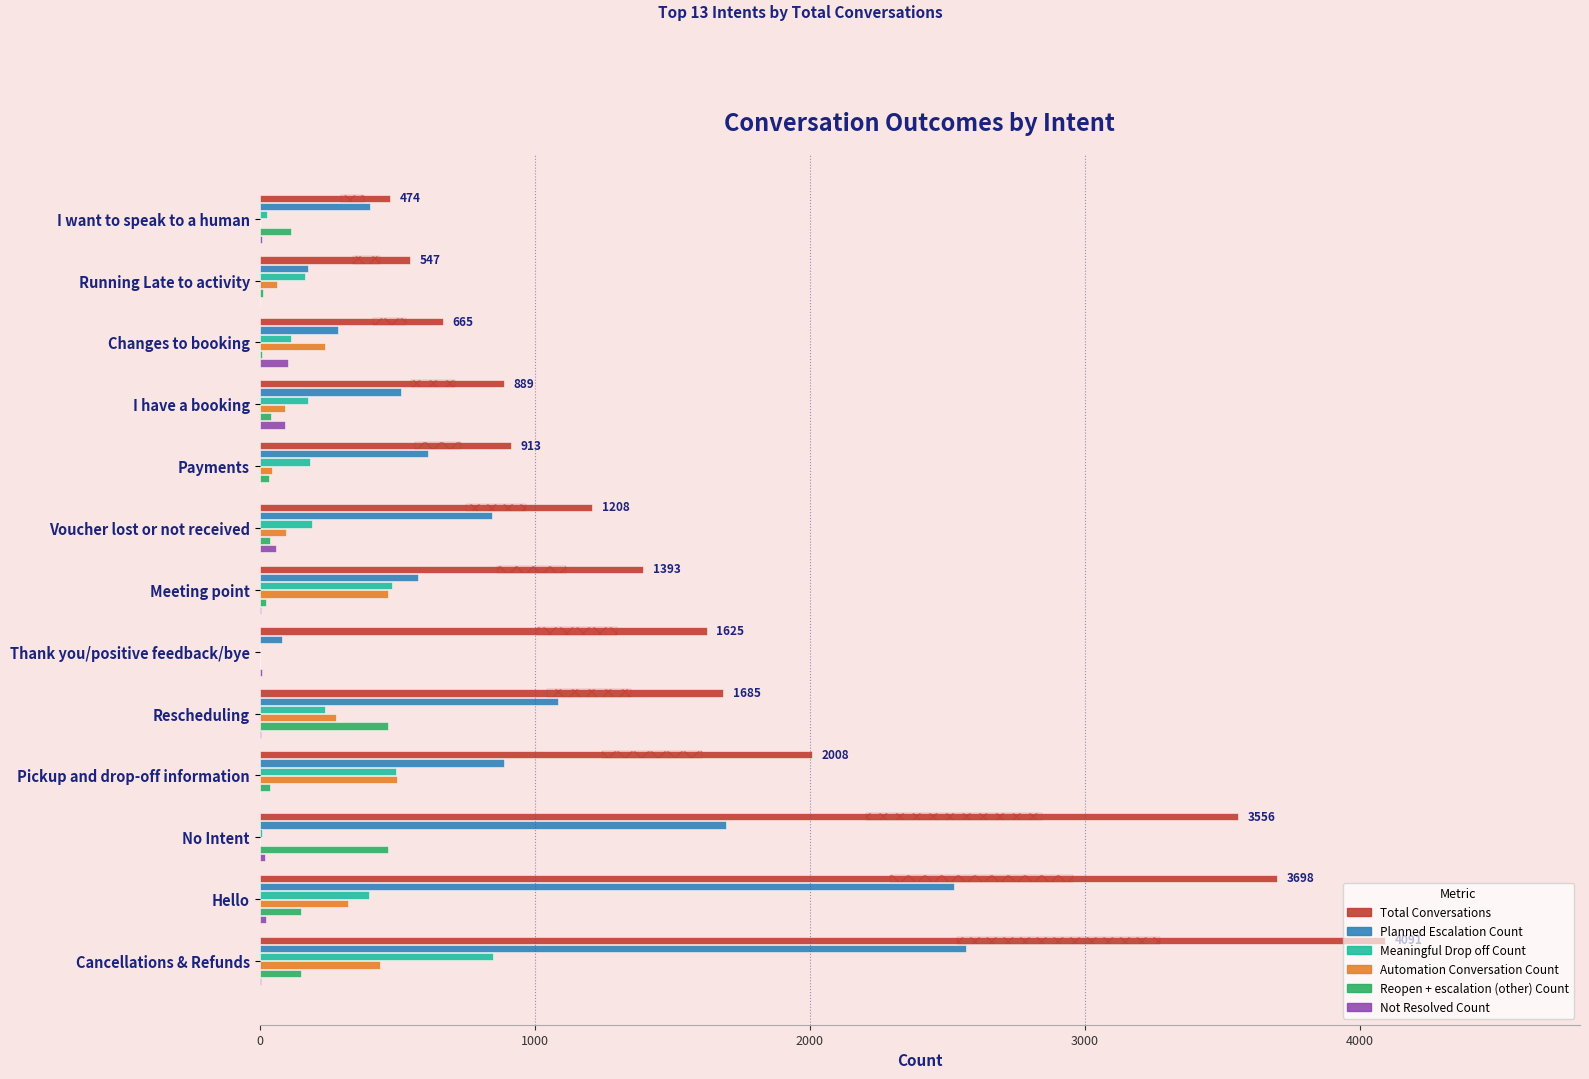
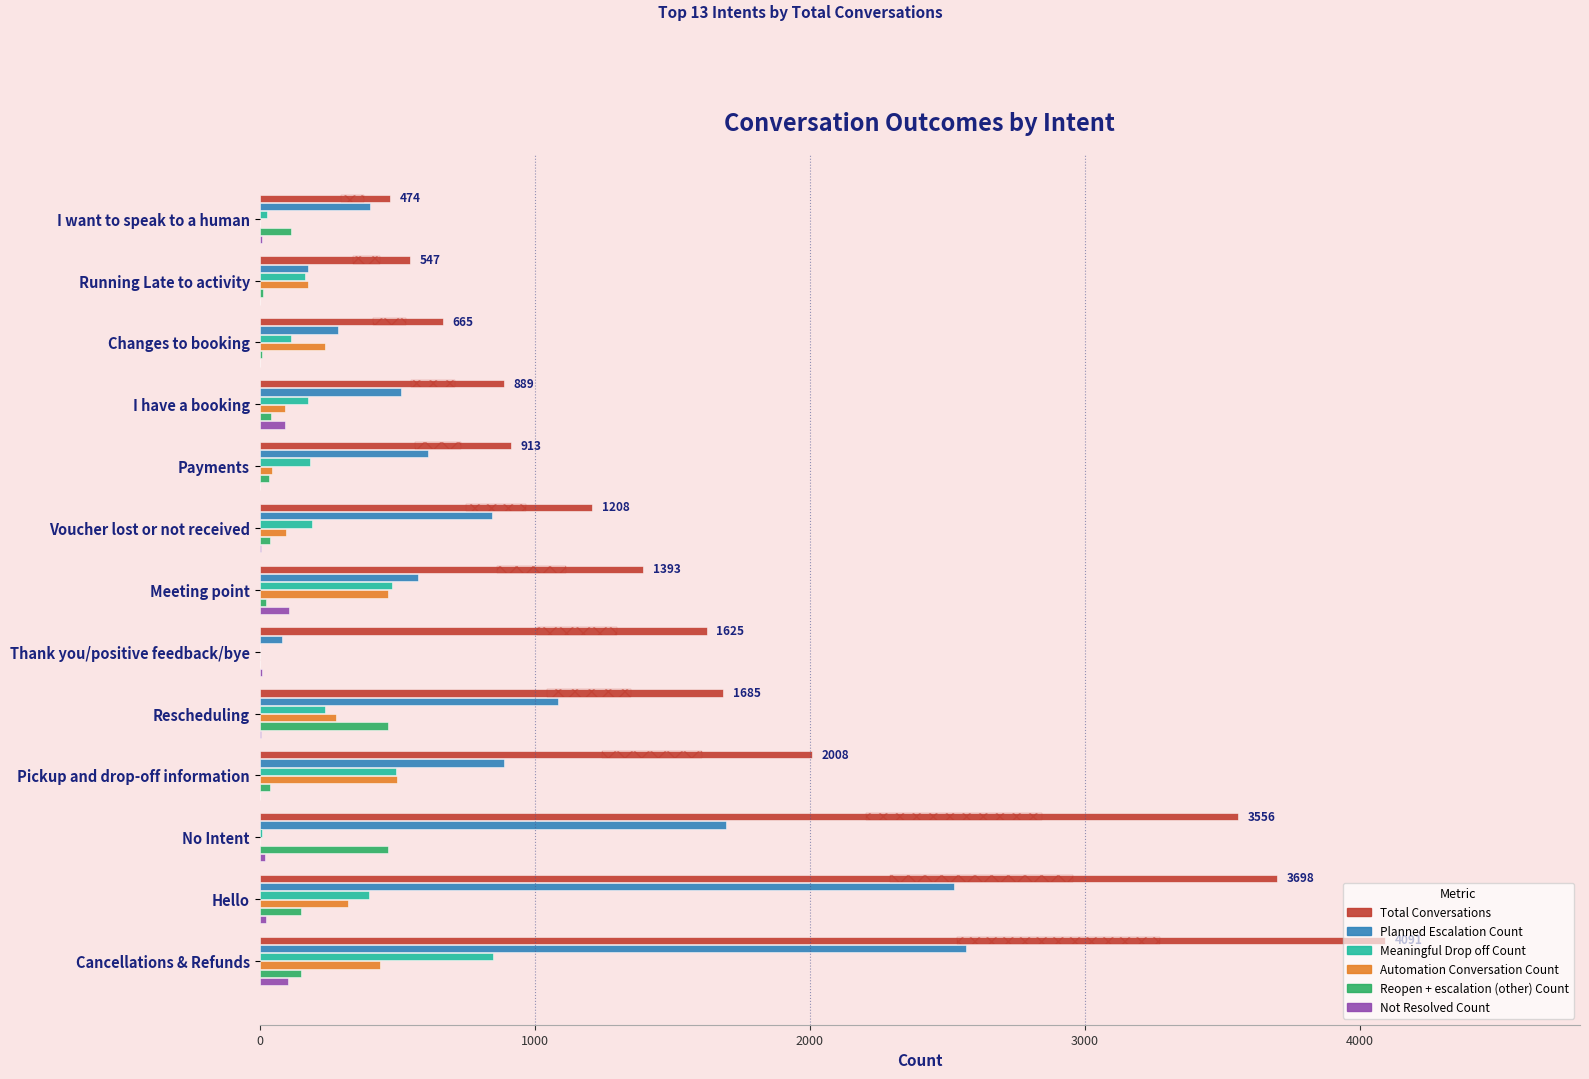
  {
    "Total Conversations": {
      "I want to speak to a human": 474,
      "Running Late to activity": 547,
      "Changes to booking": 665,
      "I have a booking": 889,
      "Payments": 913,
      "Voucher lost or not received": 1208,
      "Meeting point": 1393,
      "Thank you/positive feedback/bye": 1625,
      "Rescheduling": 1685,
      "Pickup and drop-off information": 2008,
      "No Intent": 3556,
      "Hello": 3698
    },
    "Planned Escalation Count": {
      "I want to speak to a human": 400,
      "Running Late to activity": 180,
      "Changes to booking": 280,
      "I have a booking": 510,
      "Payments": 610,
      "Voucher lost or not received": 840,
      "Meeting point": 580,
      "Thank you/positive feedback/bye": 80,
      "Rescheduling": 1080,
      "Pickup and drop-off information": 890,
      "No Intent": 1690,
      "Hello": 2520,
      "Cancellations & Refunds": 2570
    },
    "Meaningful Drop off Count": {
      "I want to speak to a human": 30,
      "Running Late to activity": 170,
      "Changes to booking": 120,
      "I have a booking": 180,
      "Payments": 180,
      "Voucher lost or not received": 190,
      "Meeting point": 480,
      "Thank you/positive feedback/bye": 0,
      "Rescheduling": 240,
      "Pickup and drop-off information": 490,
      "No Intent": 10,
      "Hello": 400,
      "Cancellations & Refunds": 850
    },
    "Automation Conversation Count": {
      "I want to speak to a human": 0,
-     "Running Late to activity": 60,
+     "Running Late to activity": 180,
      "Changes to booking": 240,
      "I have a booking": 90,
      "Payments": 50,
      "Voucher lost or not received": 90,
      "Meeting point": 470,
      "Thank you/positive feedback/bye": 0,
      "Rescheduling": 280,
      "Pickup and drop-off information": 500,
      "No Intent": 0,
      "Hello": 320,
      "Cancellations & Refunds": 440
    },
    "Reopen + escalation (other) Count": {
      "I want to speak to a human": 110,
      "Running Late to activity": 10,
      "I have a booking": 40,
      "Payments": 30,
      "Voucher lost or not received": 40,
      "Meeting point": 20,
      "Thank you/positive feedback/bye": 0,
      "Rescheduling": 470,
      "Pickup and drop-off information": 40,
      "No Intent": 470,
      "Hello": 150,
      "Cancellations & Refunds": 150
    },
    "Not Resolved Count": {
      "Running Late to activity": 0,
-     "Changes to booking": 100,
+     "Changes to booking": 0,
      "I have a booking": 90,
-     "Voucher lost or not received": 60,
-     "Meeting point": 10,
+     "Voucher lost or not received": 0,
+     "Meeting point": 110,
      "Thank you/positive feedback/bye": 10,
      "Pickup and drop-off information": 0,
      "No Intent": 20,
      "Hello": 20,
-     "Cancellations & Refunds": 0
+     "Cancellations & Refunds": 100
    }
  }
